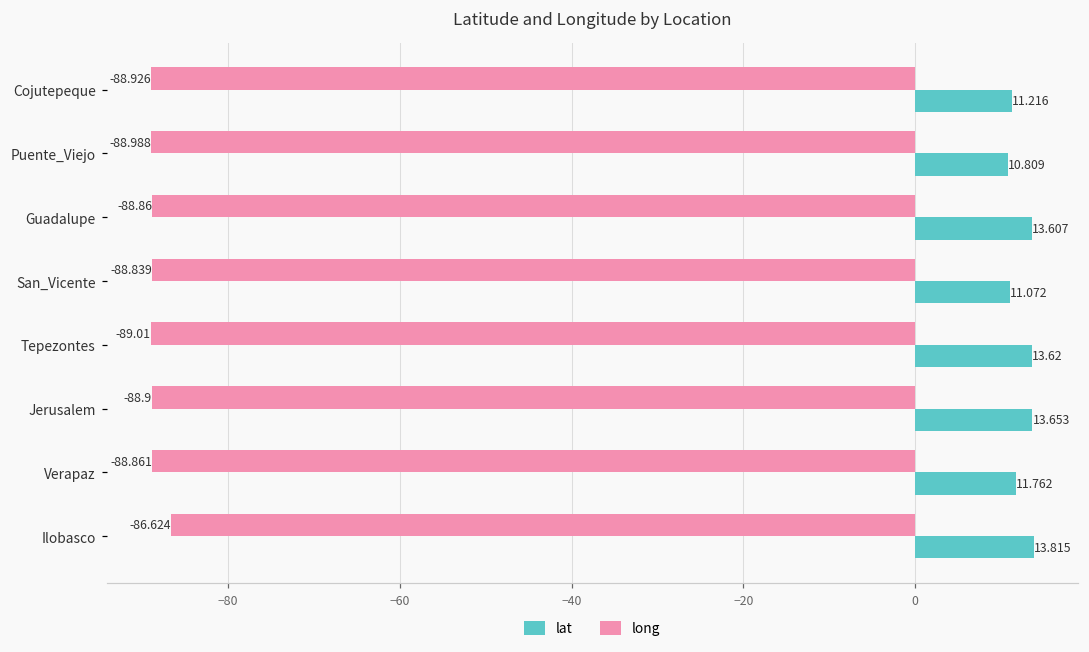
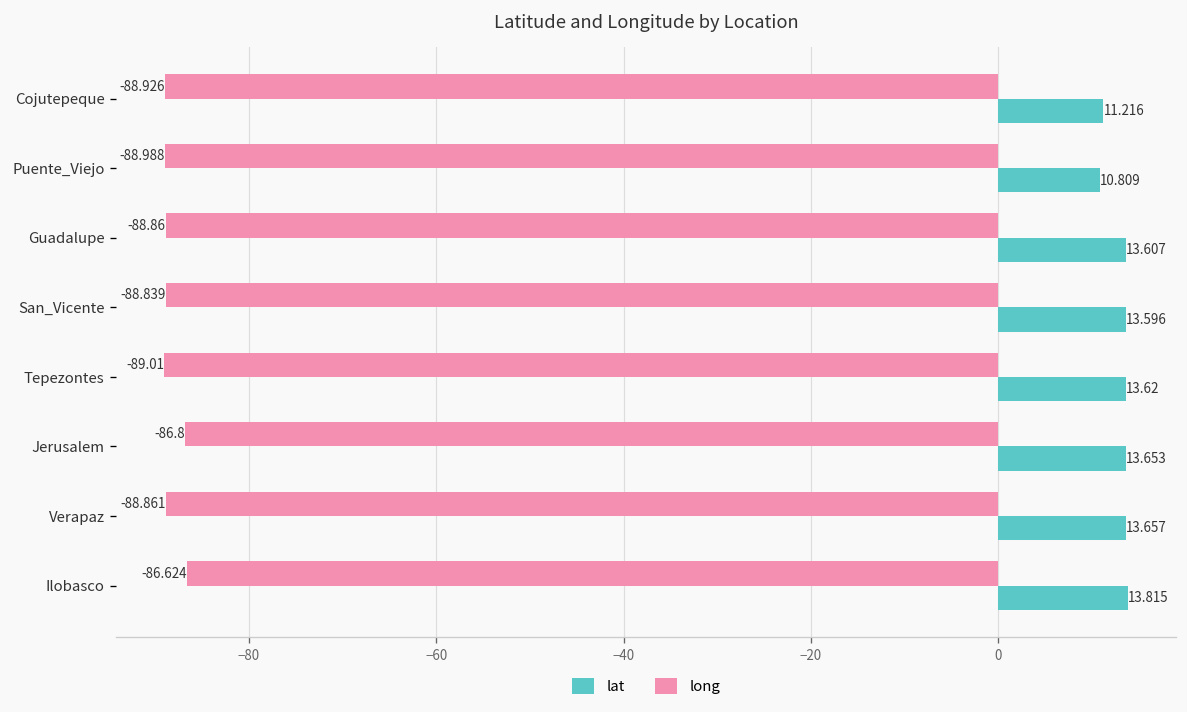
  {
    "lat": {
      "Cojutepeque": 11.216,
      "Puente_Viejo": 10.809,
      "Guadalupe": 13.607,
-     "San_Vicente": 11.072,
+     "San_Vicente": 13.596,
      "Tepezontes": 13.62,
      "Jerusalem": 13.653,
-     "Verapaz": 11.762,
+     "Verapaz": 13.657,
      "Ilobasco": 13.815
    },
    "long": {
      "Cojutepeque": -88.926,
      "Puente_Viejo": -88.988,
      "Guadalupe": -88.86,
      "San_Vicente": -88.839,
      "Tepezontes": -89.01,
-     "Jerusalem": -88.9,
+     "Jerusalem": -86.8,
      "Verapaz": -88.861,
      "Ilobasco": -86.624
    }
  }
